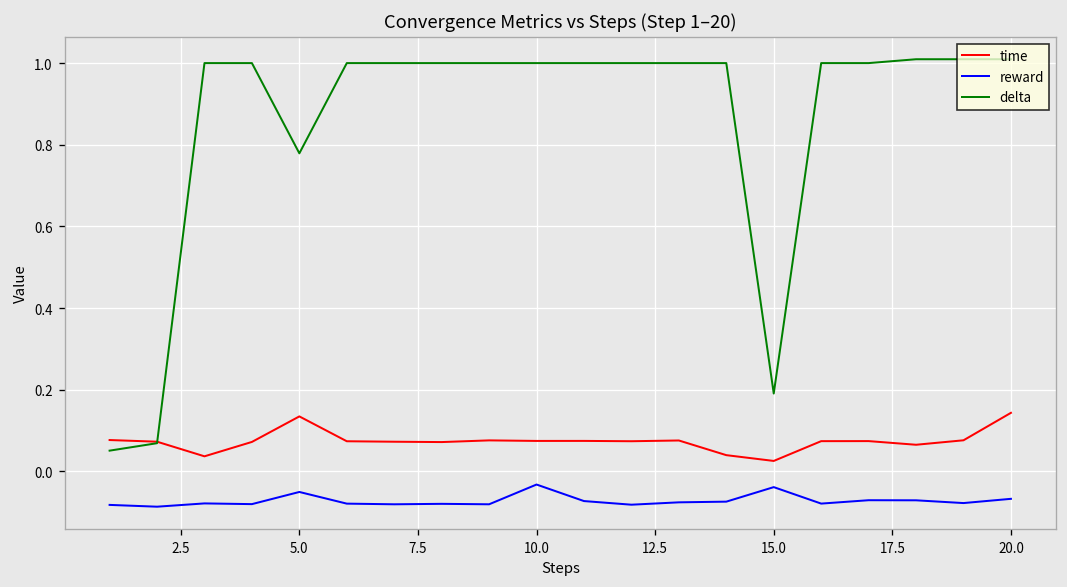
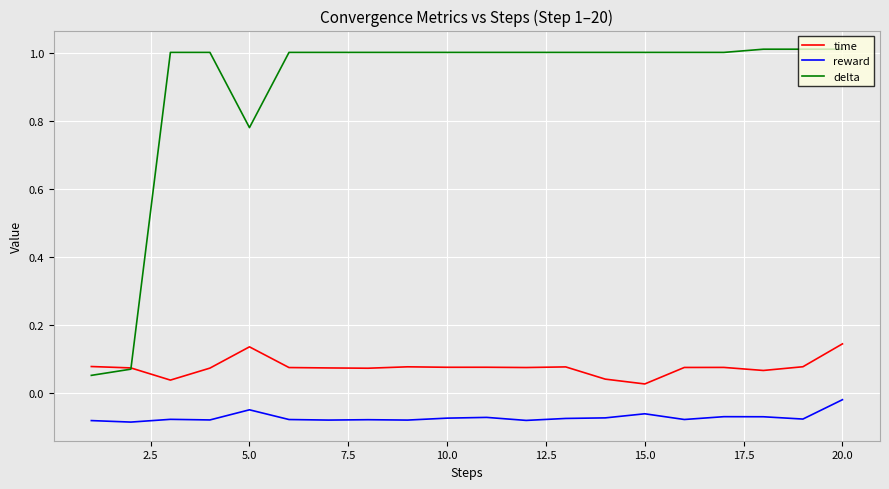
  {
    "time": {
      "5.0": 0.13,
      "10.0": 0.07,
      "15.0": 0.03,
      "20.0": 0.14
    },
    "reward": {
      "5.0": -0.05,
-     "10.0": -0.03,
-     "15.0": -0.04,
-     "20.0": -0.07
+     "10.0": -0.08,
+     "15.0": -0.06,
+     "20.0": -0.02
    },
    "delta": {
      "5.0": 0.78,
      "10.0": 1.00,
-     "15.0": 0.19
+     "15.0": 1.00
    }
  }
